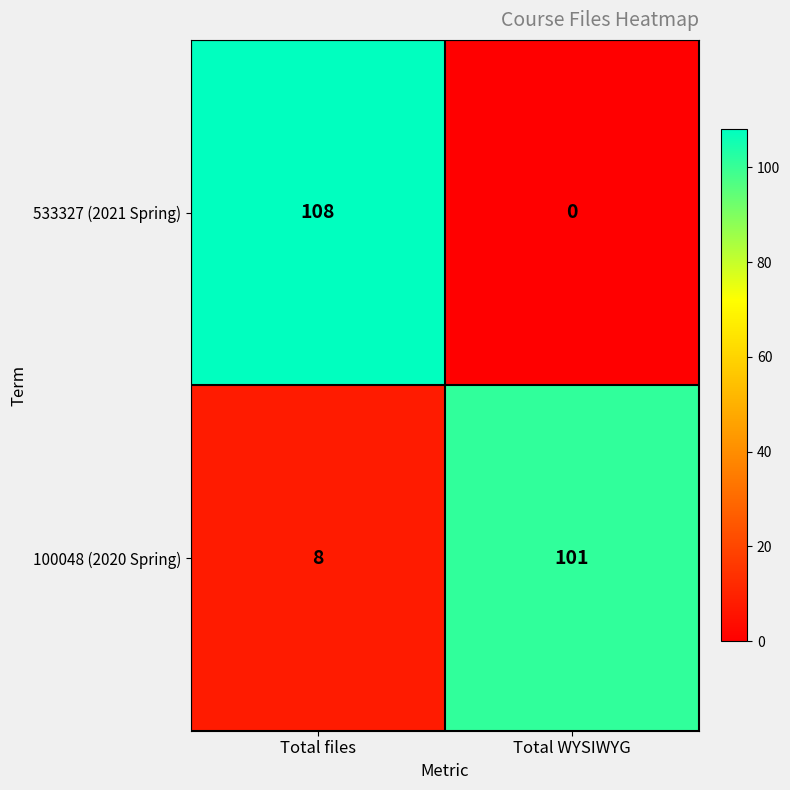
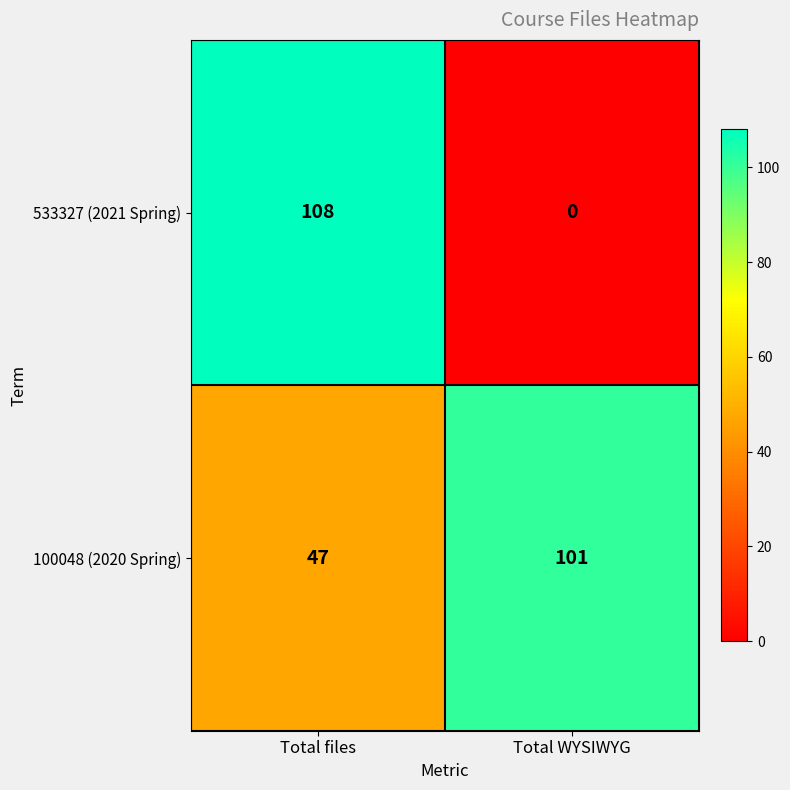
  {
    "533327 (2021 Spring)": {
      "Total files": 108,
      "Total WYSIWYG": 0
    },
    "100048 (2020 Spring)": {
-     "Total files": 8,
+     "Total files": 47,
      "Total WYSIWYG": 101
    }
  }
